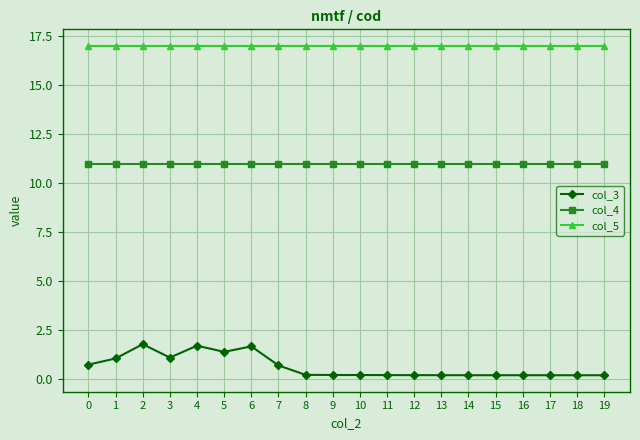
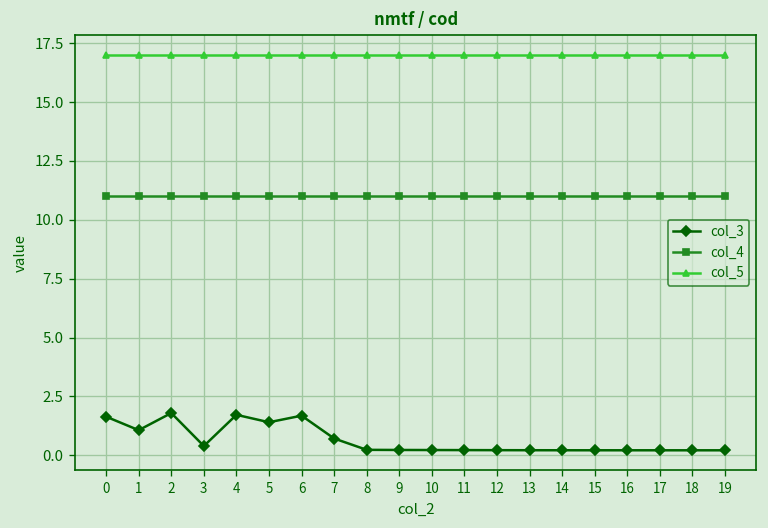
  {
    "col_3": {
-     "0": 0.8,
+     "0": 1.6,
      "1": 1.1,
      "2": 1.8,
-     "3": 1.1,
+     "3": 0.4,
      "4": 1.7,
      "5": 1.4,
      "6": 1.7,
      "7": 0.7,
      "8": 0.2,
      "9": 0.2,
      "10": 0.2,
      "11": 0.2,
      "12": 0.2,
      "13": 0.2,
      "14": 0.2,
      "15": 0.2,
      "16": 0.2,
      "17": 0.2,
      "18": 0.2,
      "19": 0.2
    },
    "col_4": {
      "0": 11.0,
      "1": 11.0,
      "2": 11.0,
      "3": 11.0,
      "4": 11.0,
      "5": 11.0,
      "6": 11.0,
      "7": 11.0,
      "8": 11.0,
      "9": 11.0,
      "10": 11.0,
      "11": 11.0,
      "12": 11.0,
      "13": 11.0,
      "14": 11.0,
      "15": 11.0,
      "16": 11.0,
      "17": 11.0,
      "18": 11.0,
      "19": 11.0
    },
    "col_5": {
      "0": 17.0,
      "1": 17.0,
      "2": 17.0,
      "3": 17.0,
      "4": 17.0,
      "5": 17.0,
      "6": 17.0,
      "7": 17.0,
      "8": 17.0,
      "9": 17.0,
      "10": 17.0,
      "11": 17.0,
      "12": 17.0,
      "13": 17.0,
      "14": 17.0,
      "15": 17.0,
      "16": 17.0,
      "17": 17.0,
      "18": 17.0,
      "19": 17.0
    }
  }
